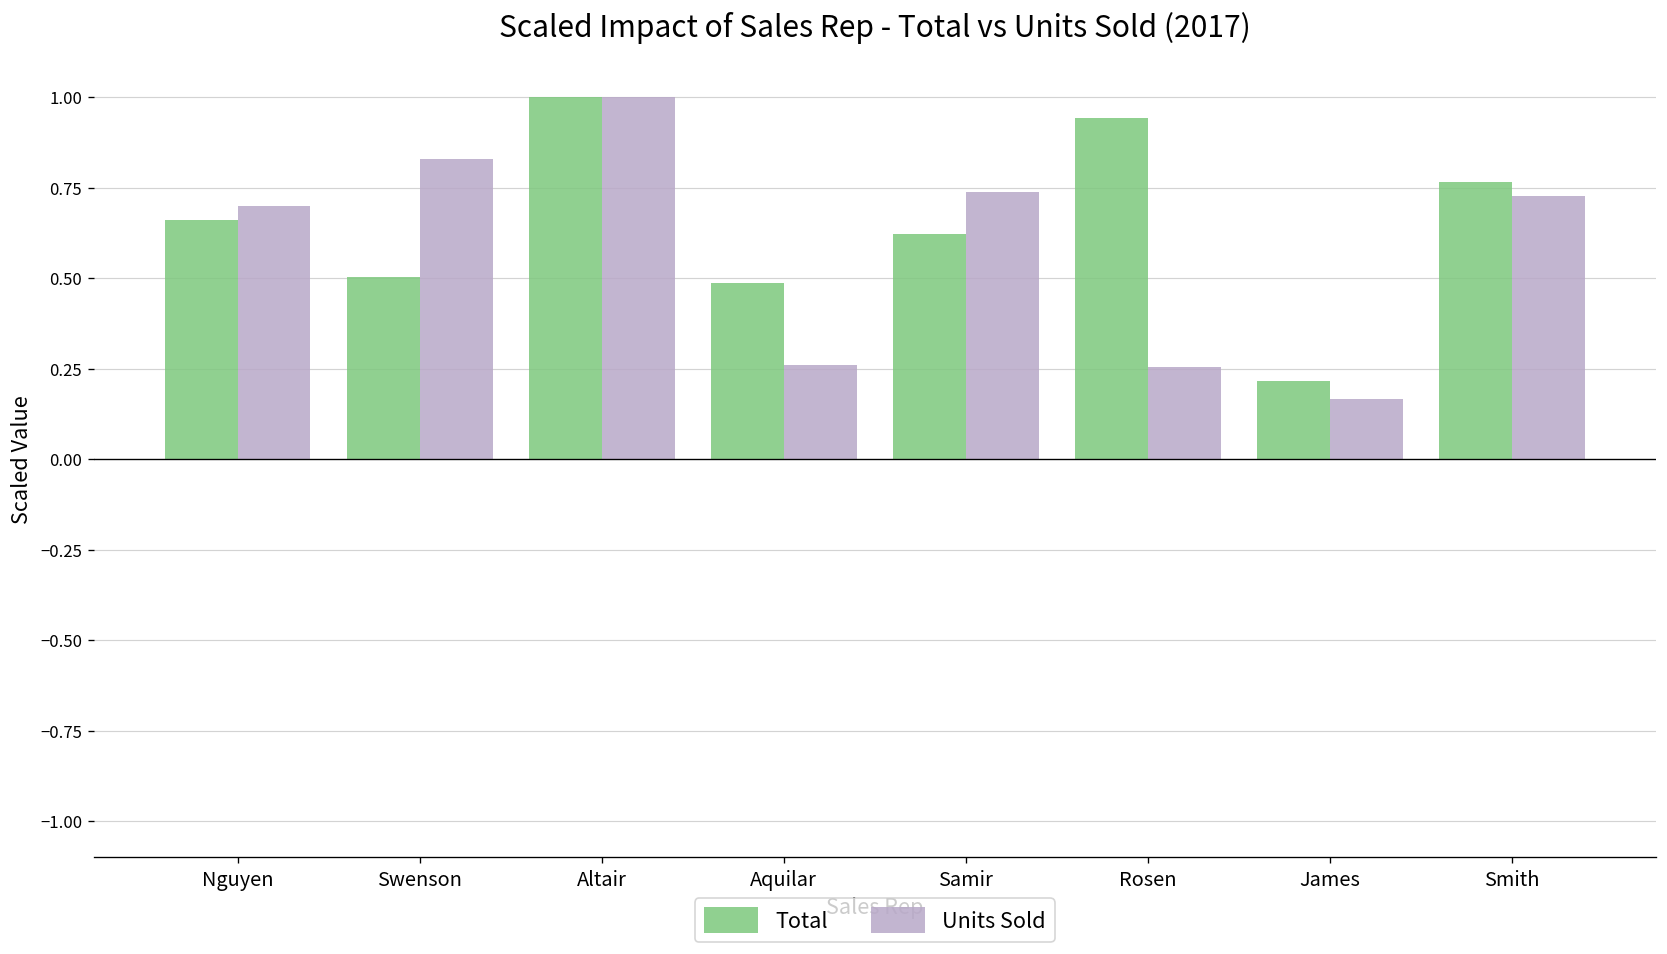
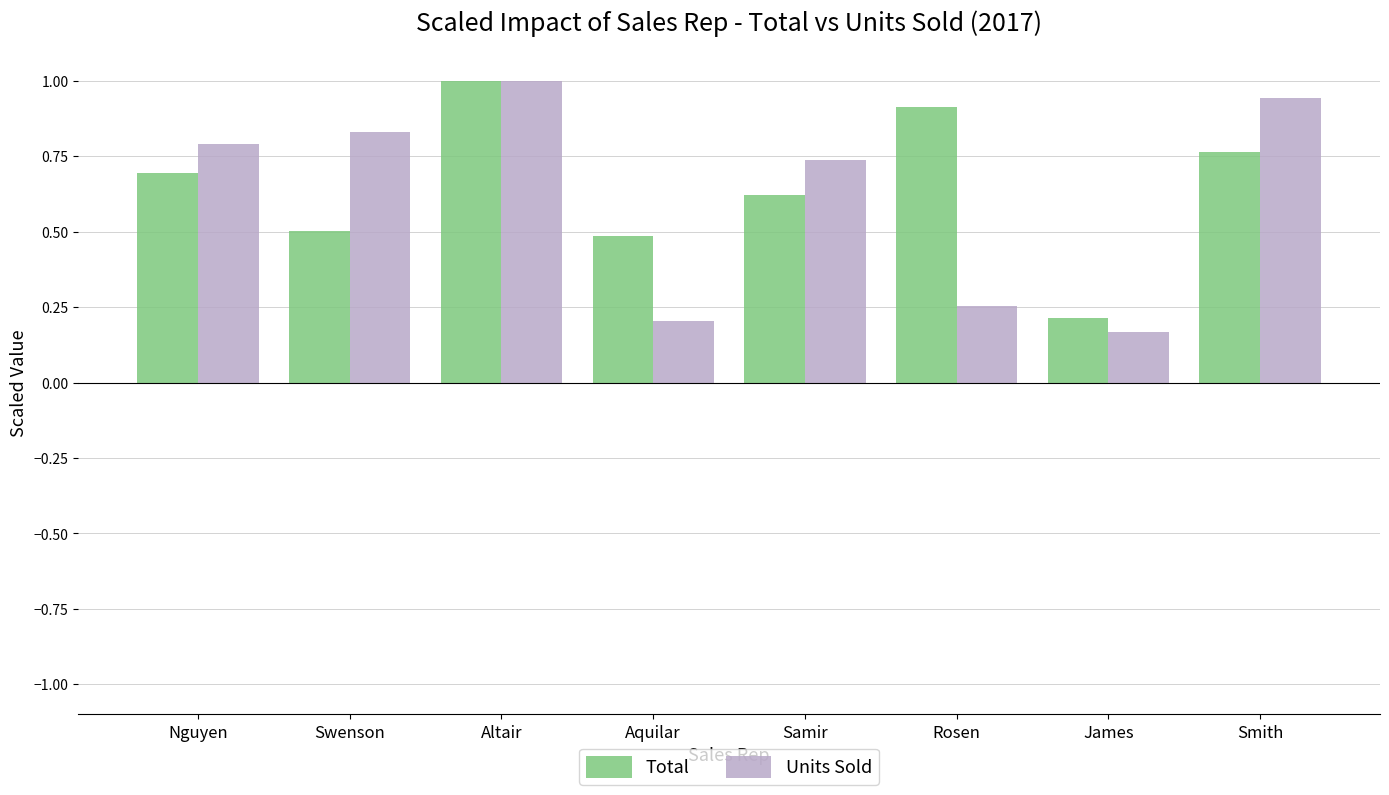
  {
    "Total": {
-     "Nguyen": 0.66,
+     "Nguyen": 0.69,
      "Swenson": 0.50,
      "Altair": 1.00,
      "Aquilar": 0.49,
      "Samir": 0.62,
-     "Rosen": 0.94,
+     "Rosen": 0.91,
      "James": 0.21,
      "Smith": 0.76
    },
    "Units Sold": {
-     "Nguyen": 0.70,
+     "Nguyen": 0.79,
      "Swenson": 0.83,
      "Altair": 1.00,
-     "Aquilar": 0.26,
+     "Aquilar": 0.20,
      "Samir": 0.74,
      "Rosen": 0.25,
      "James": 0.17,
-     "Smith": 0.73
+     "Smith": 0.94
    }
  }
